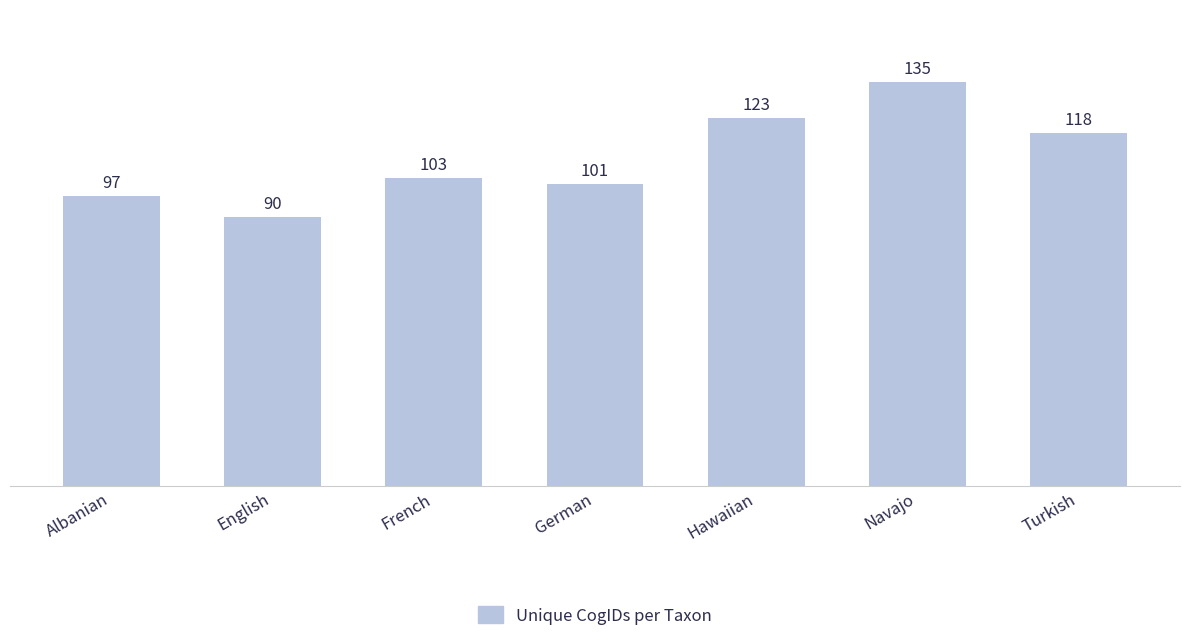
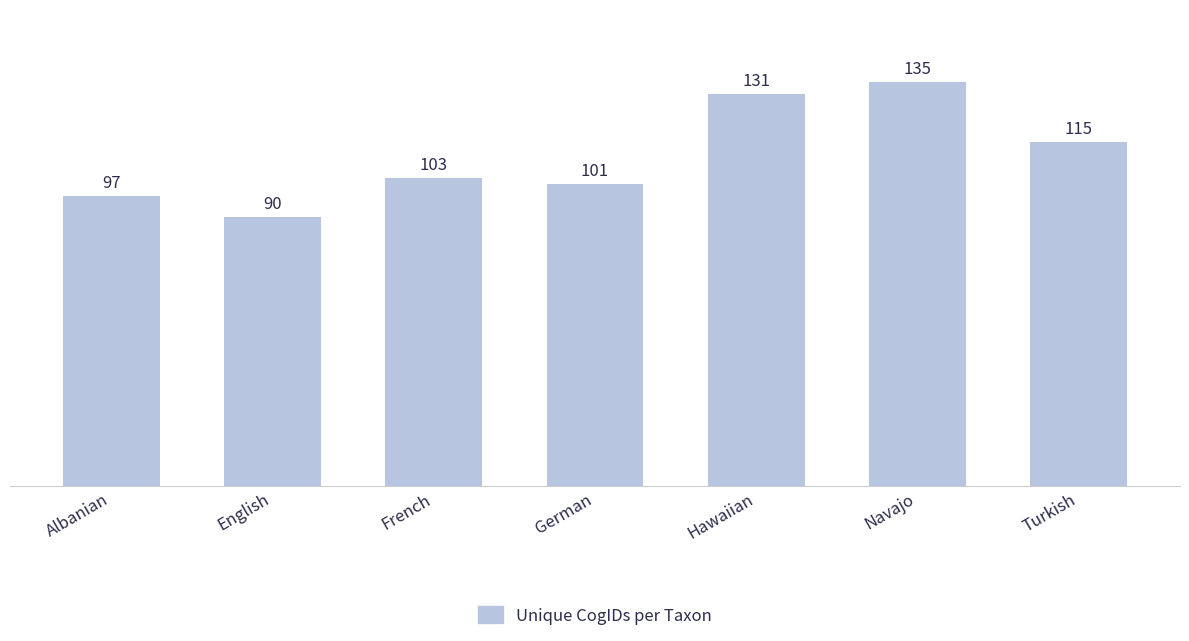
  {
    "Albanian": 97,
    "English": 90,
    "French": 103,
    "German": 101,
-   "Hawaiian": 123,
+   "Hawaiian": 131,
    "Navajo": 135,
-   "Turkish": 118
+   "Turkish": 115
  }
